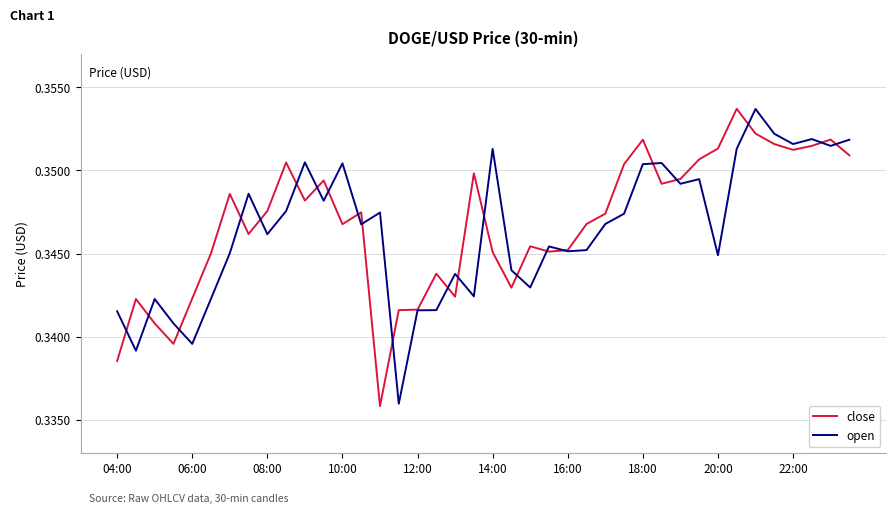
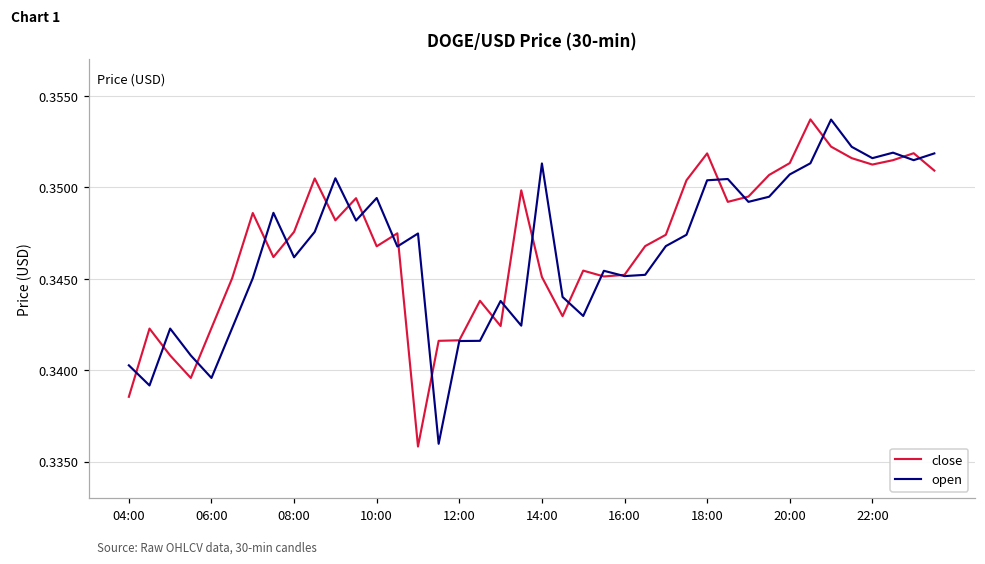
  {
    "close": {
      "04:00": 0.3385,
      "06:00": 0.3423,
      "08:00": 0.3476,
      "10:00": 0.3468,
      "14:00": 0.3451,
      "18:00": 0.3519,
      "20:00": 0.3513,
      "22:00": 0.3512
    },
    "open": {
-     "04:00": 0.3415,
+     "04:00": 0.3403,
      "06:00": 0.3396,
      "08:00": 0.3462,
-     "10:00": 0.3504,
+     "10:00": 0.3494,
      "14:00": 0.3513,
      "18:00": 0.3504,
-     "20:00": 0.3449,
+     "20:00": 0.3507,
      "22:00": 0.3516
    }
  }
